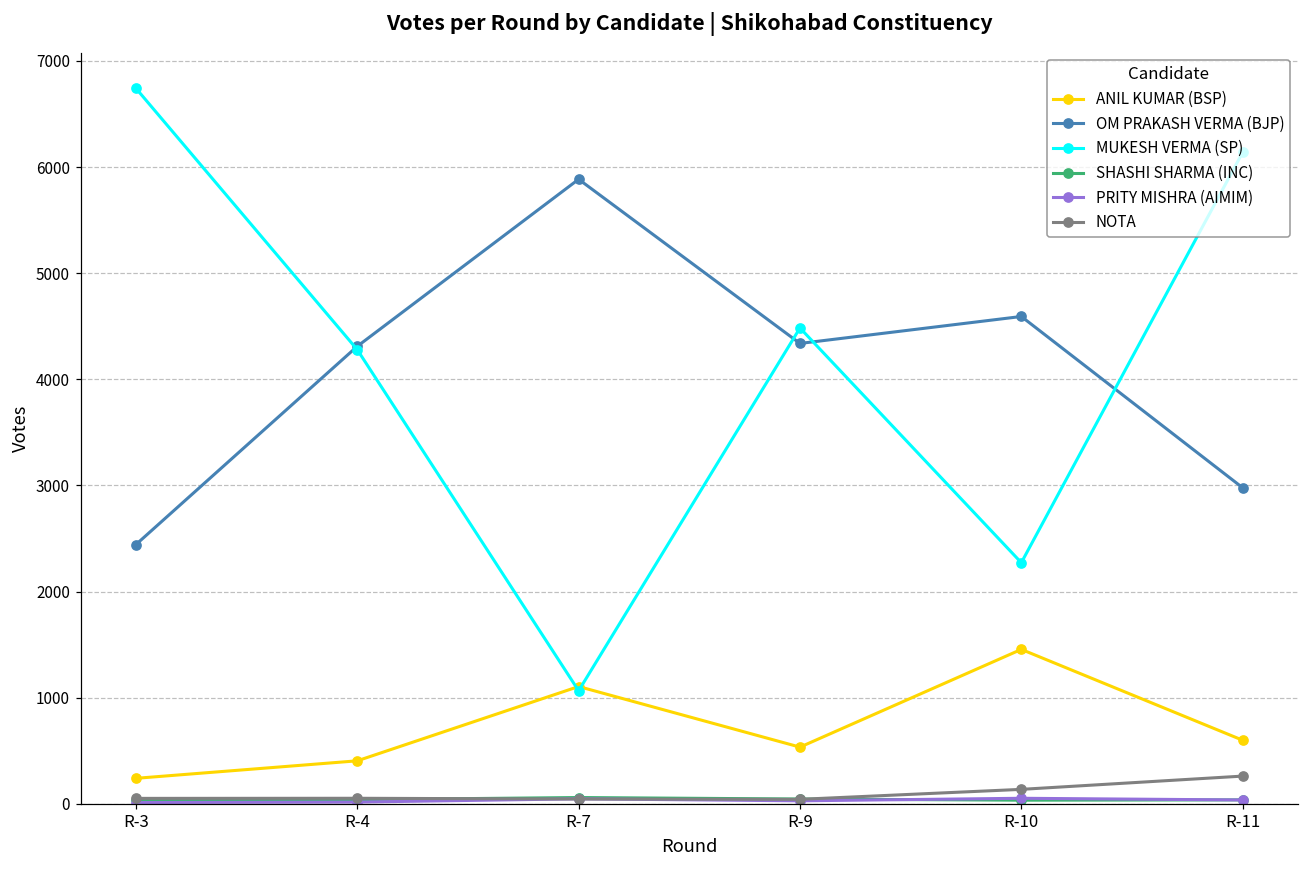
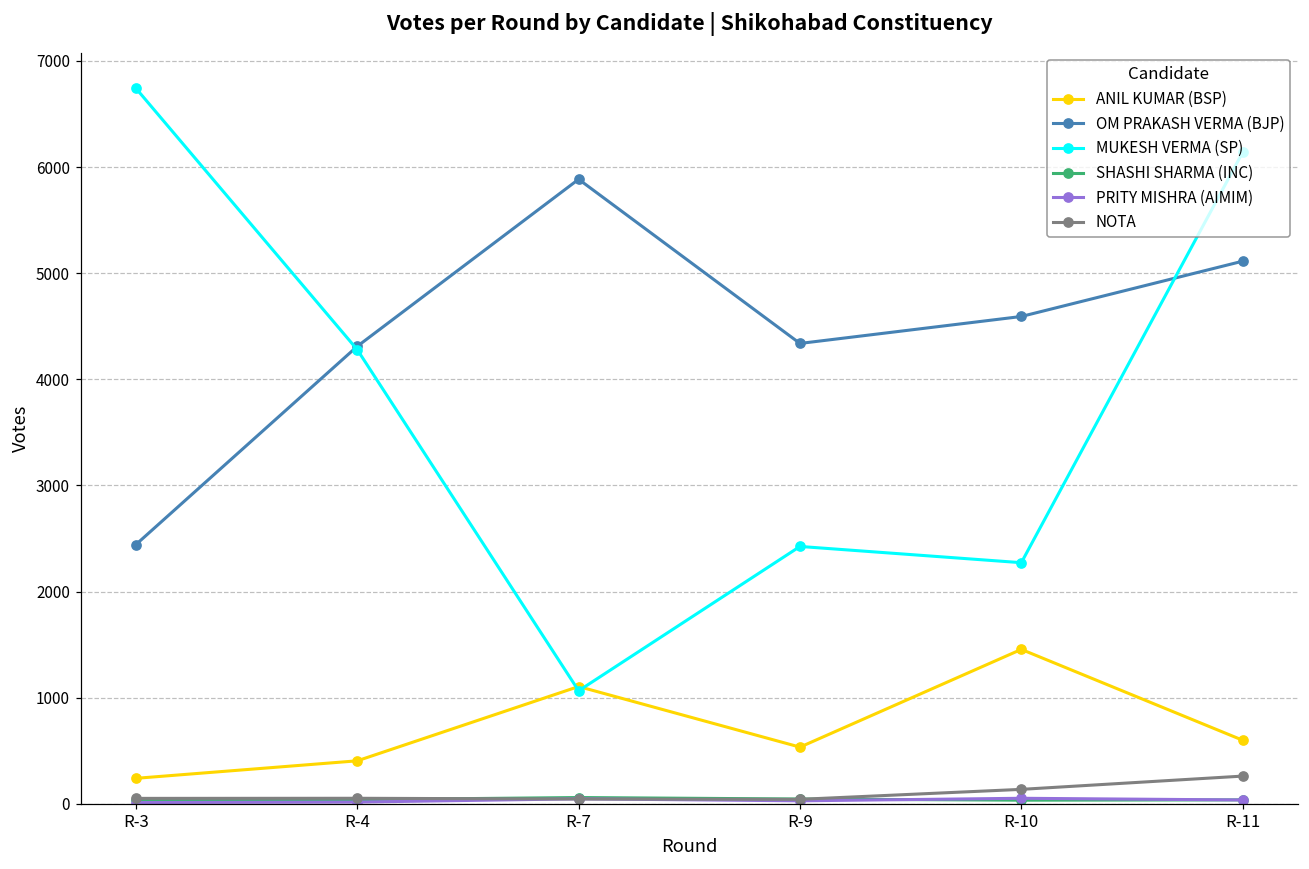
  {
    "ANIL KUMAR (BSP)": {
      "R-3": 200,
      "R-4": 400,
      "R-7": 1100,
      "R-9": 500,
      "R-10": 1500,
      "R-11": 600
    },
    "OM PRAKASH VERMA (BJP)": {
      "R-3": 2400,
      "R-4": 4300,
      "R-7": 5900,
      "R-9": 4300,
      "R-10": 4600,
-     "R-11": 3000
+     "R-11": 5100
    },
    "MUKESH VERMA (SP)": {
      "R-3": 6700,
      "R-4": 4300,
      "R-7": 1100,
-     "R-9": 4500,
+     "R-9": 2400,
      "R-10": 2300
    },
    "NOTA": {
      "R-10": 100,
      "R-11": 300
    }
  }
